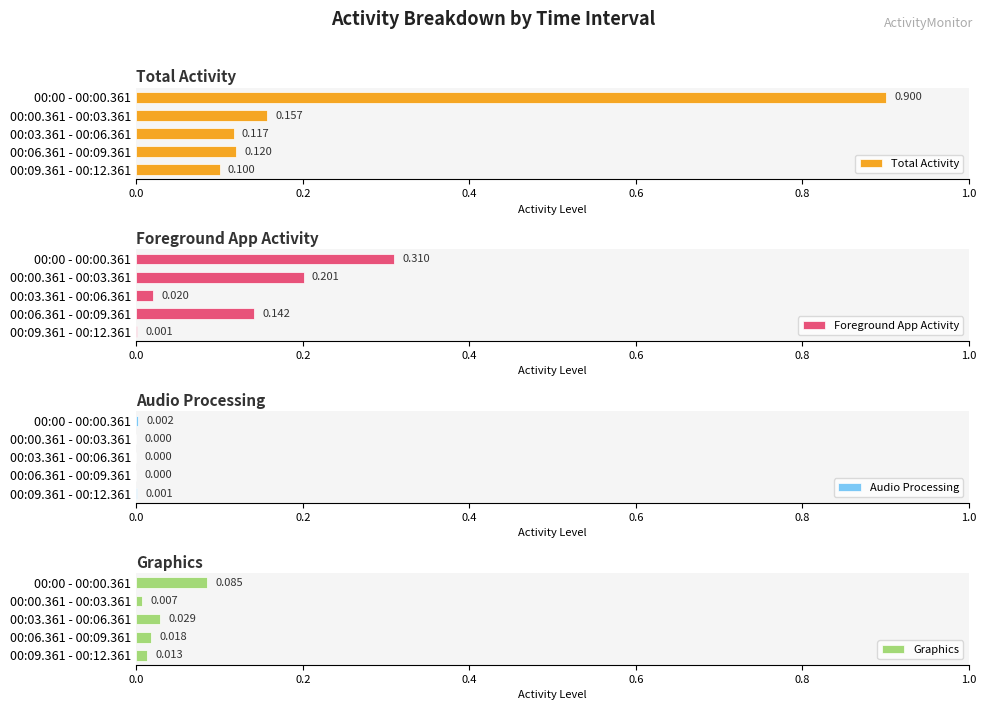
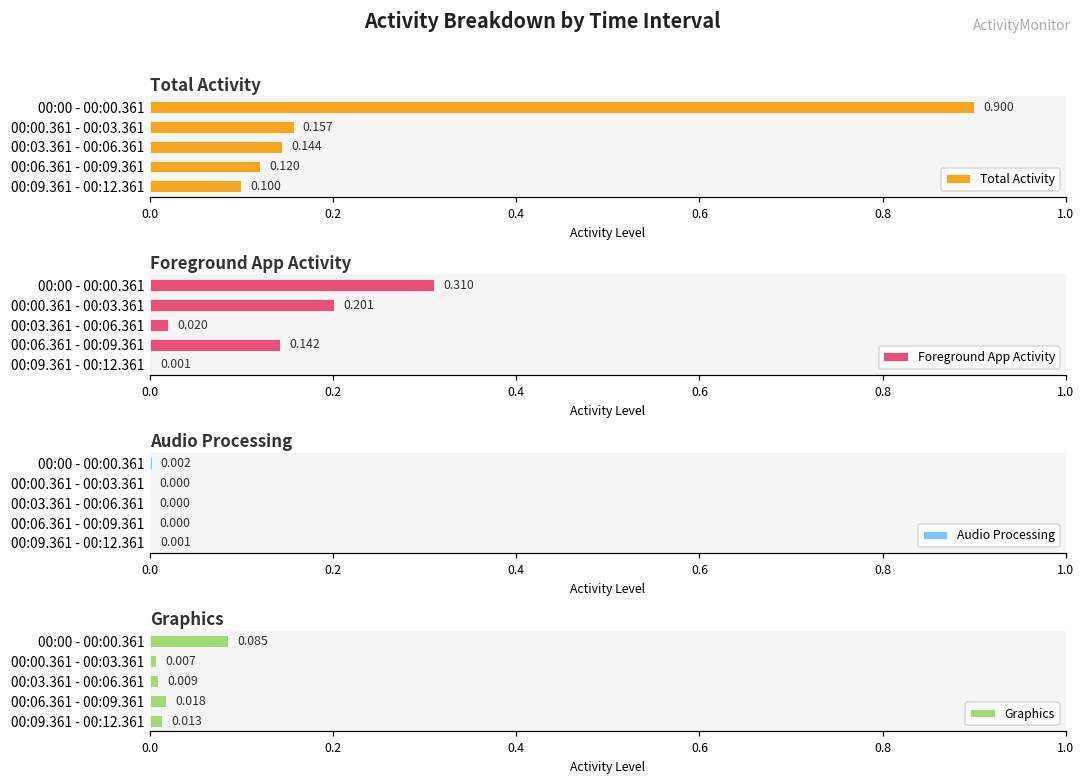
  {
    "Total Activity": {
      "00:00 - 00:00.361": 0.900,
      "00:00.361 - 00:03.361": 0.157,
-     "00:03.361 - 00:06.361": 0.117,
+     "00:03.361 - 00:06.361": 0.144,
      "00:06.361 - 00:09.361": 0.120,
      "00:09.361 - 00:12.361": 0.100
    },
    "Foreground App Activity": {
      "00:00 - 00:00.361": 0.310,
      "00:00.361 - 00:03.361": 0.201,
      "00:03.361 - 00:06.361": 0.020,
      "00:06.361 - 00:09.361": 0.142,
      "00:09.361 - 00:12.361": 0.001
    },
    "Audio Processing": {
      "00:00 - 00:00.361": 0.002,
      "00:00.361 - 00:03.361": 0.000,
      "00:03.361 - 00:06.361": 0.000,
      "00:06.361 - 00:09.361": 0.000,
      "00:09.361 - 00:12.361": 0.001
    },
    "Graphics": {
      "00:00 - 00:00.361": 0.085,
      "00:00.361 - 00:03.361": 0.007,
-     "00:03.361 - 00:06.361": 0.029,
+     "00:03.361 - 00:06.361": 0.009,
      "00:06.361 - 00:09.361": 0.018,
      "00:09.361 - 00:12.361": 0.013
    }
  }
